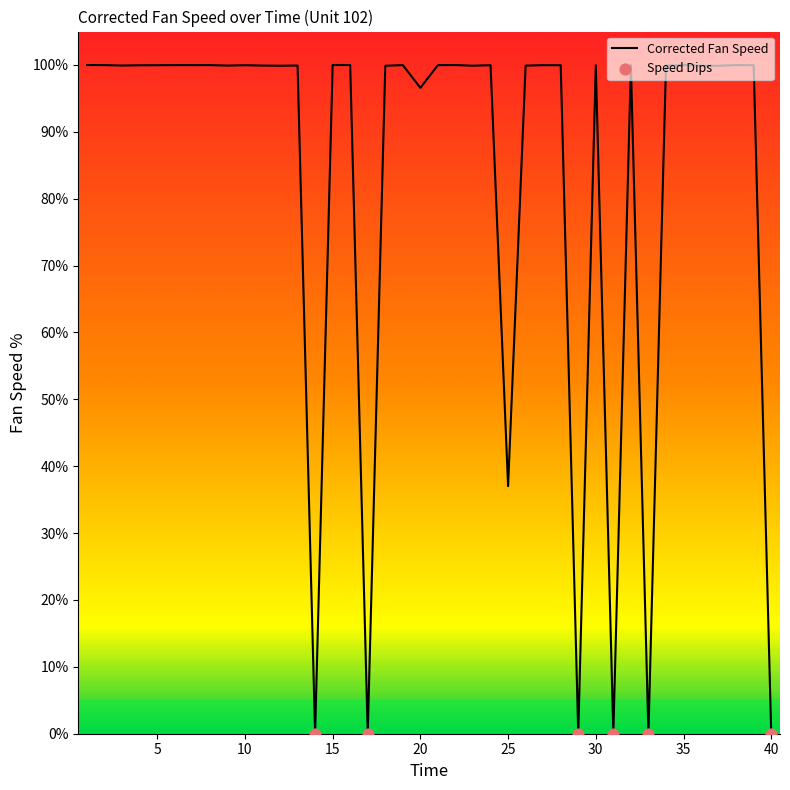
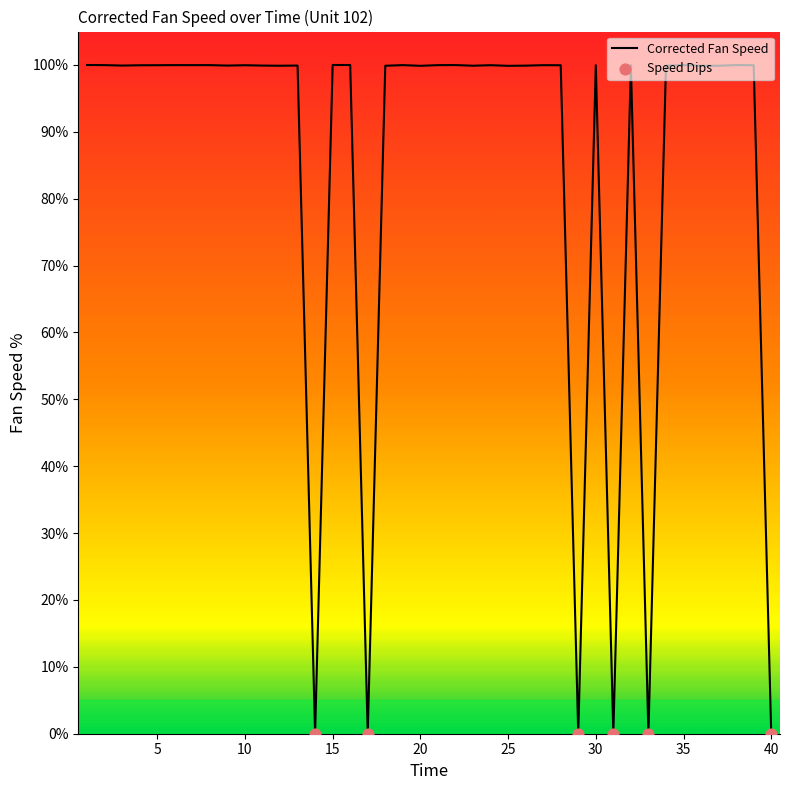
  {
    "Corrected Fan Speed": {
      "5": "100%",
      "10": "100%",
      "15": "100%",
-     "20": "97%",
-     "25": "37%",
+     "20": "100%",
+     "25": "100%",
      "30": "100%"
    }
  }
